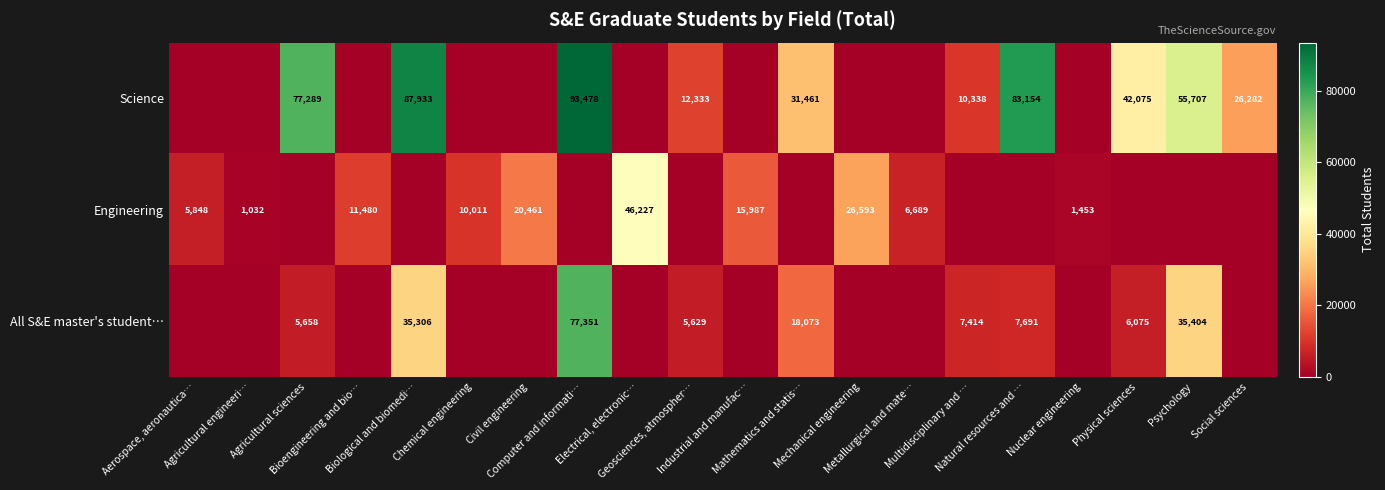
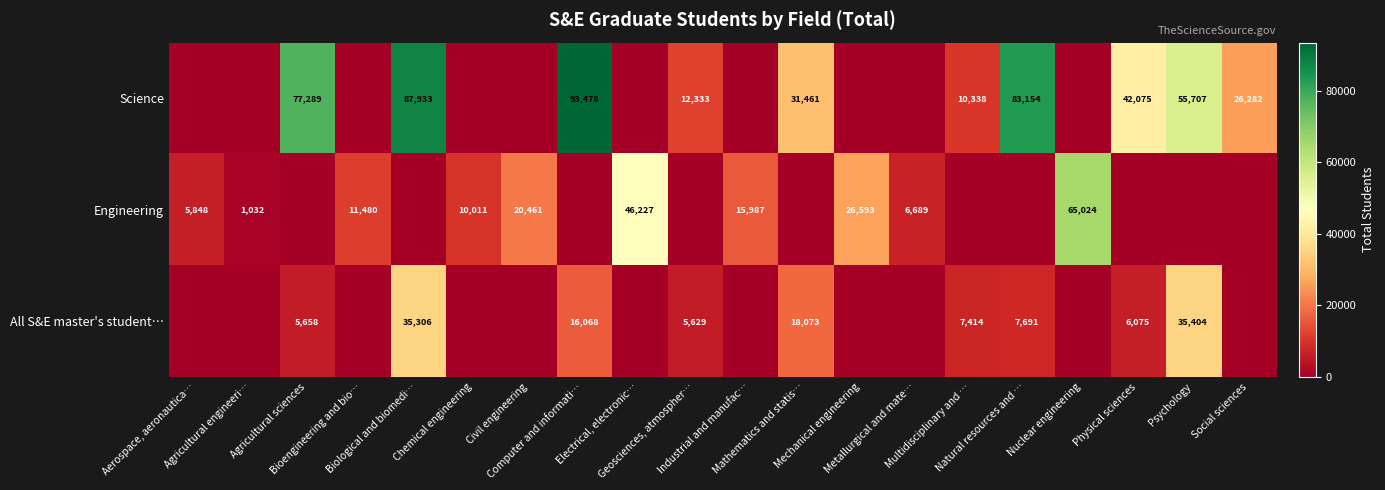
  {
    "Science": {
      "Agricultural sciences": "77,289",
      "Biological and biomedi…": "87,933",
      "Computer and informati…": "93,478",
      "Geosciences, atmospher…": "12,333",
      "Mathematics and statis…": "31,461",
      "Multidisciplinary and …": "10,338",
      "Natural resources and …": "83,154",
      "Physical sciences": "42,075",
      "Psychology": "55,707",
      "Social sciences": "26,282"
    },
    "Engineering": {
      "Aerospace, aeronautica…": "5,848",
      "Agricultural engineeri…": "1,032",
      "Bioengineering and bio…": "11,480",
      "Chemical engineering": "10,011",
      "Civil engineering": "20,461",
      "Electrical, electronic…": "46,227",
      "Industrial and manufac…": "15,987",
      "Mechanical engineering": "26,593",
      "Metallurgical and mate…": "6,689",
-     "Nuclear engineering": "1,453"
+     "Nuclear engineering": "65,024"
    },
    "All S&E master's student…": {
      "Agricultural sciences": "5,658",
      "Biological and biomedi…": "35,306",
-     "Computer and informati…": "77,351",
+     "Computer and informati…": "16,068",
      "Geosciences, atmospher…": "5,629",
      "Mathematics and statis…": "18,073",
      "Multidisciplinary and …": "7,414",
      "Natural resources and …": "7,691",
      "Physical sciences": "6,075",
      "Psychology": "35,404"
    }
  }
